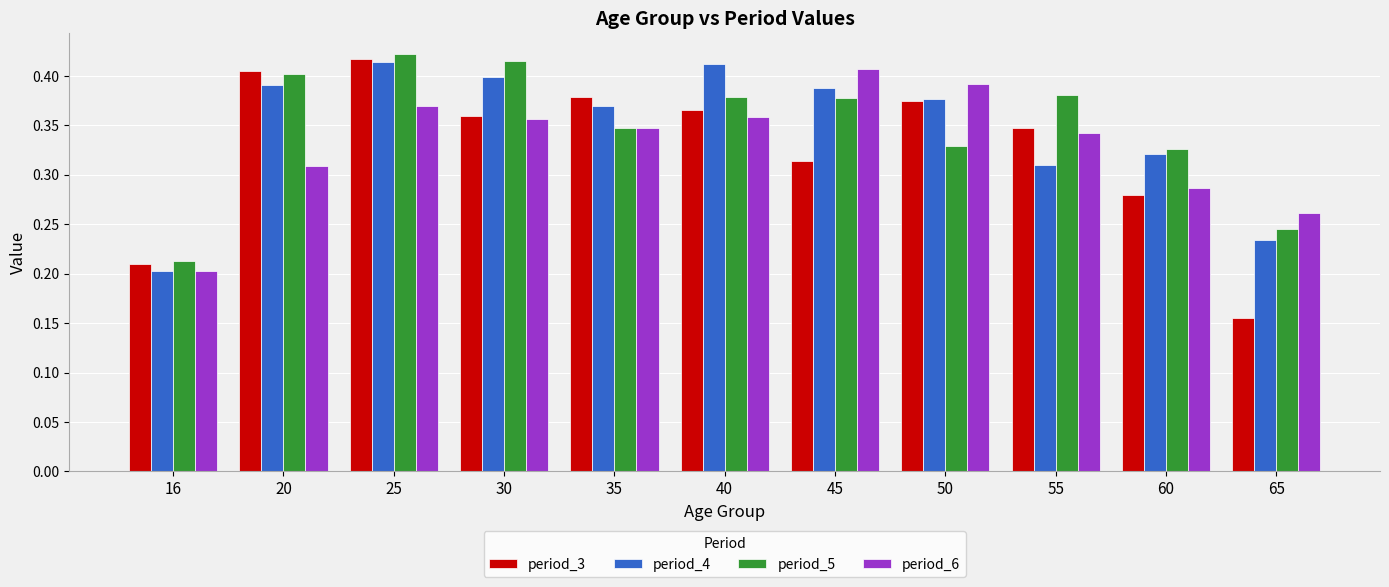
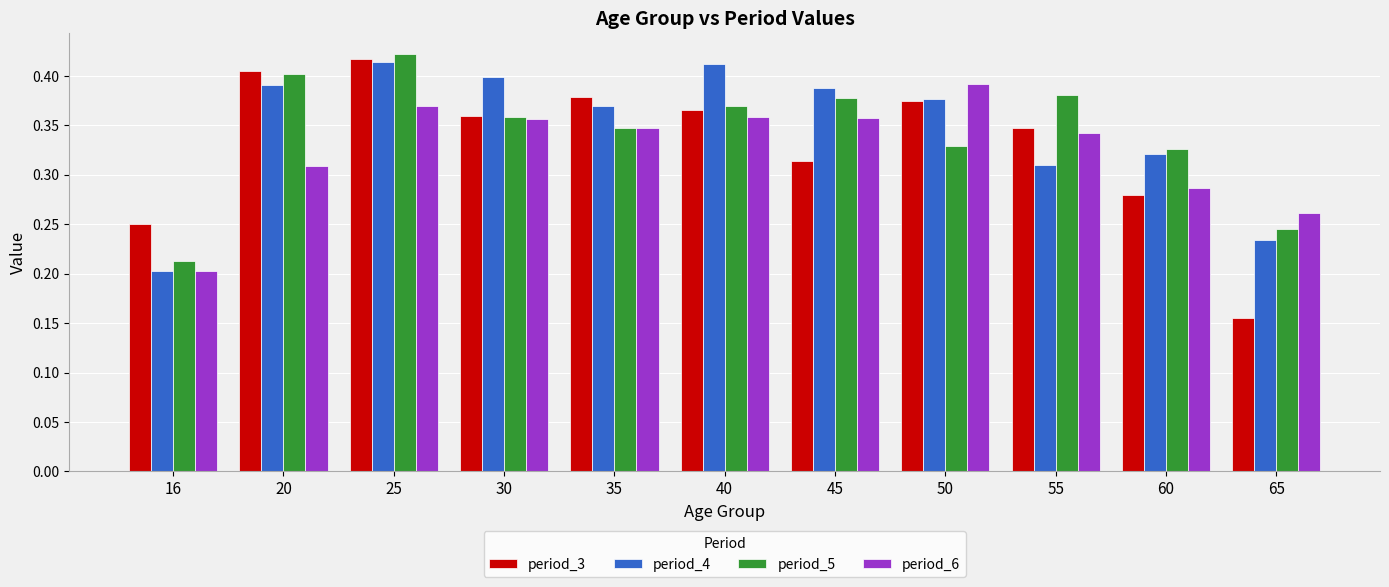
  {
    "period_3": {
-     "16": 0.21,
+     "16": 0.25,
      "20": 0.40,
      "25": 0.42,
      "30": 0.36,
      "35": 0.38,
      "40": 0.37,
      "45": 0.31,
      "50": 0.37,
      "55": 0.35,
      "60": 0.28,
      "65": 0.15
    },
    "period_4": {
      "16": 0.20,
      "20": 0.39,
      "25": 0.41,
      "30": 0.40,
      "35": 0.37,
      "40": 0.41,
      "45": 0.39,
      "50": 0.38,
      "55": 0.31,
      "60": 0.32,
      "65": 0.23
    },
    "period_5": {
      "16": 0.21,
      "20": 0.40,
      "25": 0.42,
-     "30": 0.41,
+     "30": 0.36,
      "35": 0.35,
-     "40": 0.38,
+     "40": 0.37,
      "45": 0.38,
      "50": 0.33,
      "55": 0.38,
      "60": 0.33,
      "65": 0.25
    },
    "period_6": {
      "16": 0.20,
      "20": 0.31,
      "25": 0.37,
      "30": 0.36,
      "35": 0.35,
      "40": 0.36,
-     "45": 0.41,
+     "45": 0.36,
      "50": 0.39,
      "55": 0.34,
      "60": 0.29,
      "65": 0.26
    }
  }
